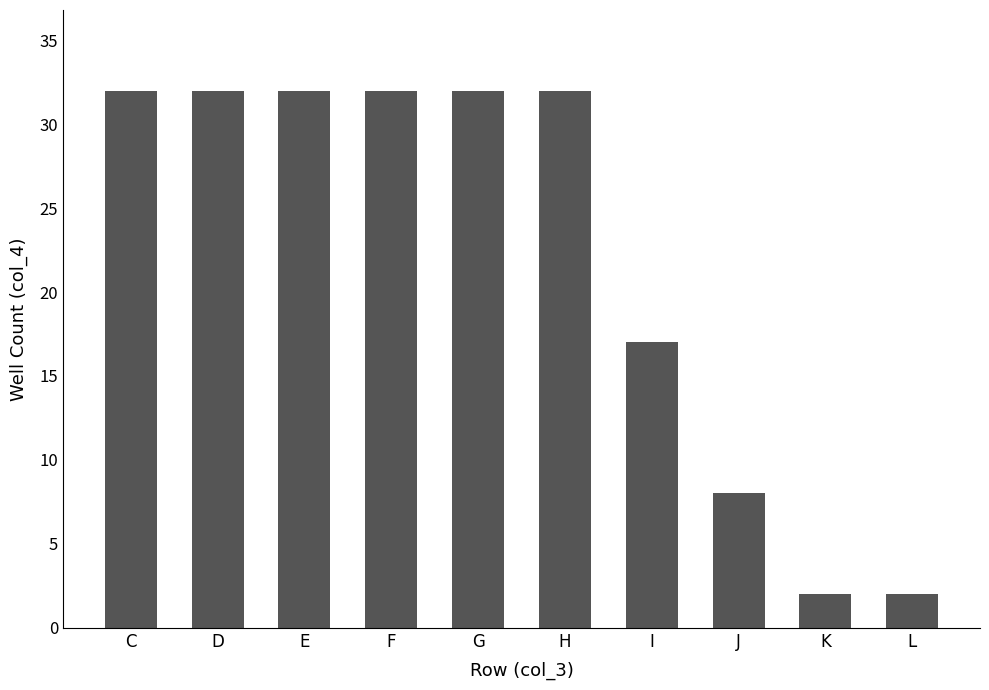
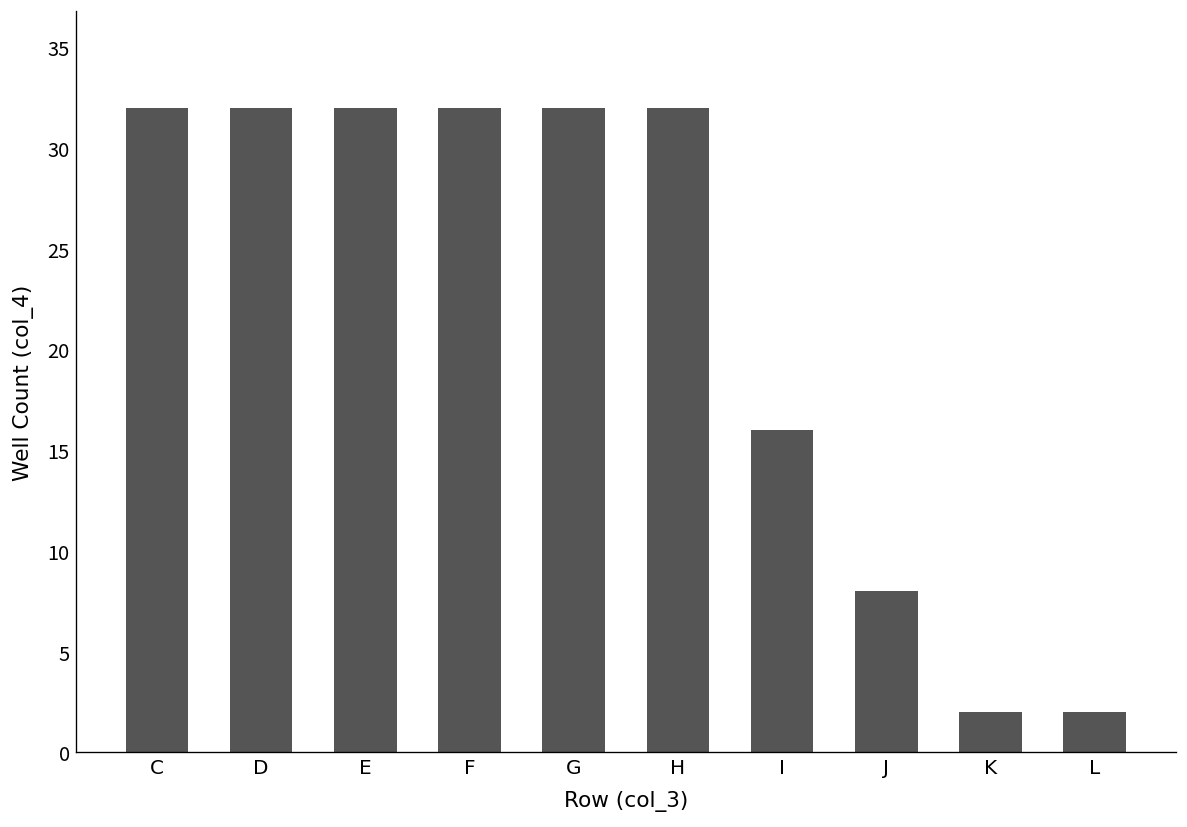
  {
    "C": 32,
    "D": 32,
    "E": 32,
    "F": 32,
    "G": 32,
    "H": 32,
-   "I": 17,
+   "I": 16,
    "J": 8,
    "K": 2,
    "L": 2
  }
